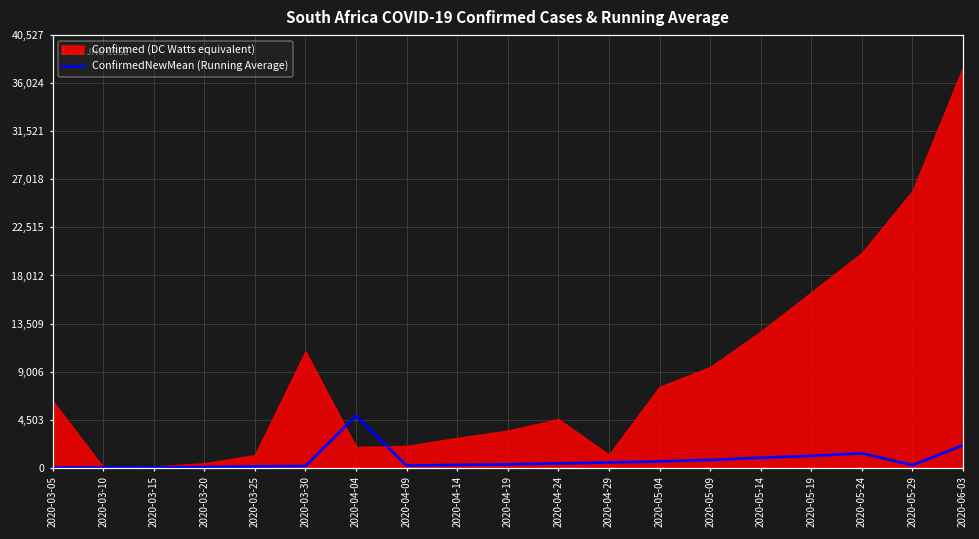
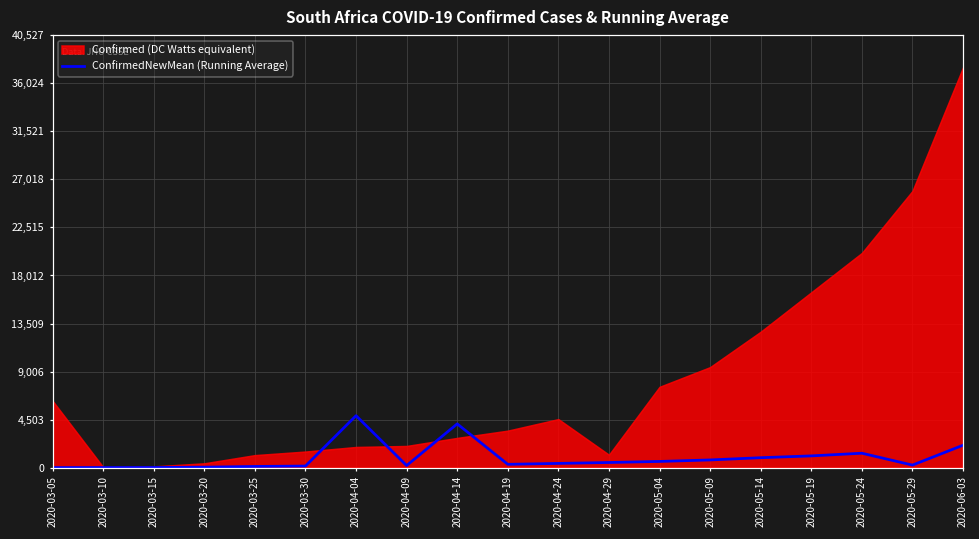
  {
    "ConfirmedNewMean (Running Average)": {
      "2020-03-05": "0",
      "2020-03-20": "0",
      "2020-03-25": "0",
      "2020-03-30": "0",
      "2020-04-04": "5,000",
      "2020-04-09": "0",
-     "2020-04-14": "0",
+     "2020-04-14": "4,000",
      "2020-04-19": "0",
      "2020-04-24": "0",
      "2020-04-29": "0",
      "2020-05-04": "1,000",
      "2020-05-09": "1,000",
      "2020-05-14": "1,000",
      "2020-05-19": "1,000",
      "2020-05-24": "1,000",
      "2020-05-29": "0",
      "2020-06-03": "2,000"
    },
    "Confirmed (DC Watts equivalent)": {
      "2020-03-05": "6,000",
      "2020-03-20": "0",
      "2020-03-25": "1,000",
-     "2020-03-30": "11,000",
+     "2020-03-30": "2,000",
      "2020-04-04": "2,000",
      "2020-04-09": "2,000",
      "2020-04-14": "3,000",
      "2020-04-19": "3,000",
      "2020-04-24": "5,000",
      "2020-04-29": "1,000",
      "2020-05-04": "8,000",
      "2020-05-09": "9,000",
      "2020-05-14": "13,000",
      "2020-05-19": "16,000",
      "2020-05-24": "20,000",
      "2020-05-29": "26,000",
      "2020-06-03": "38,000"
    }
  }
